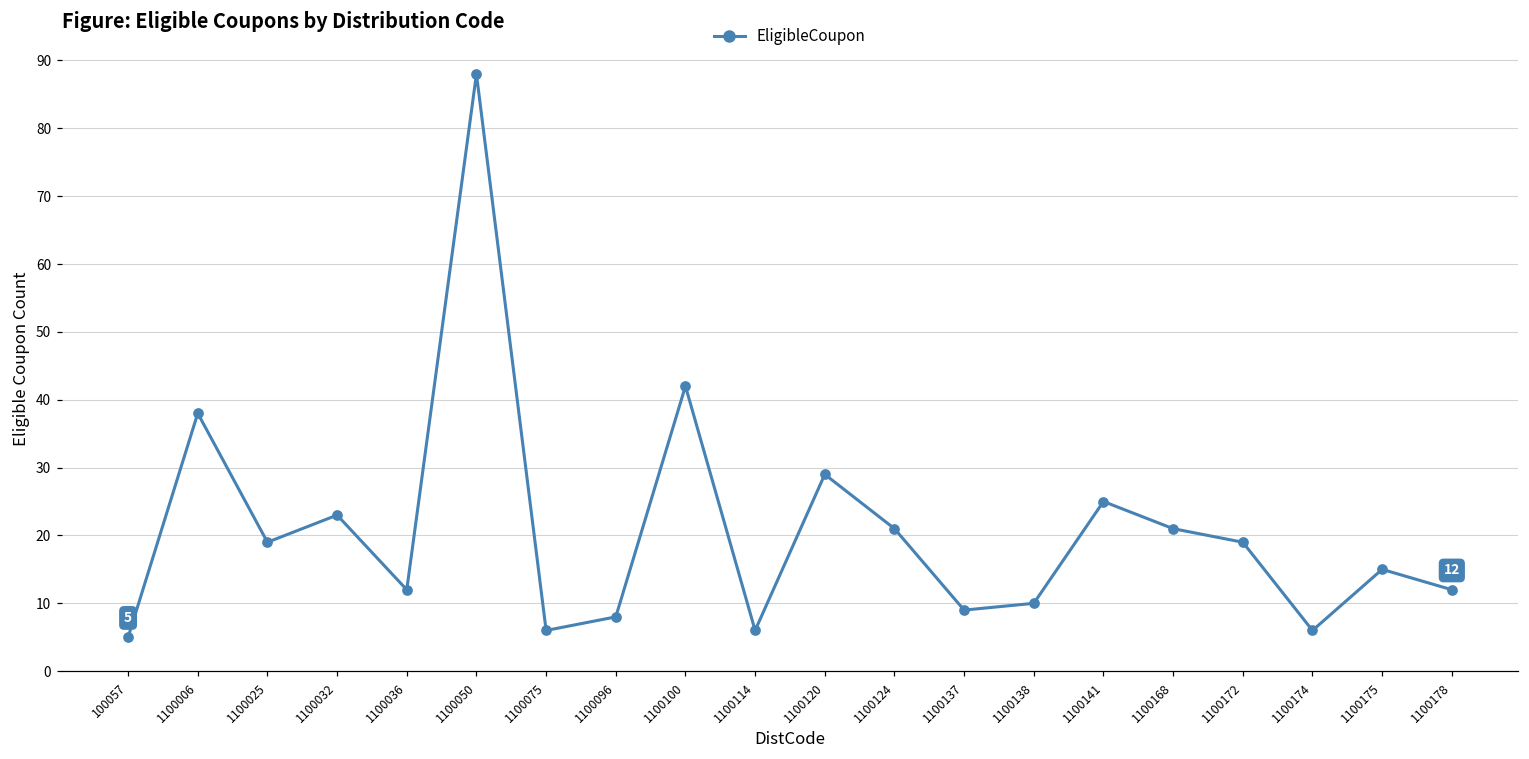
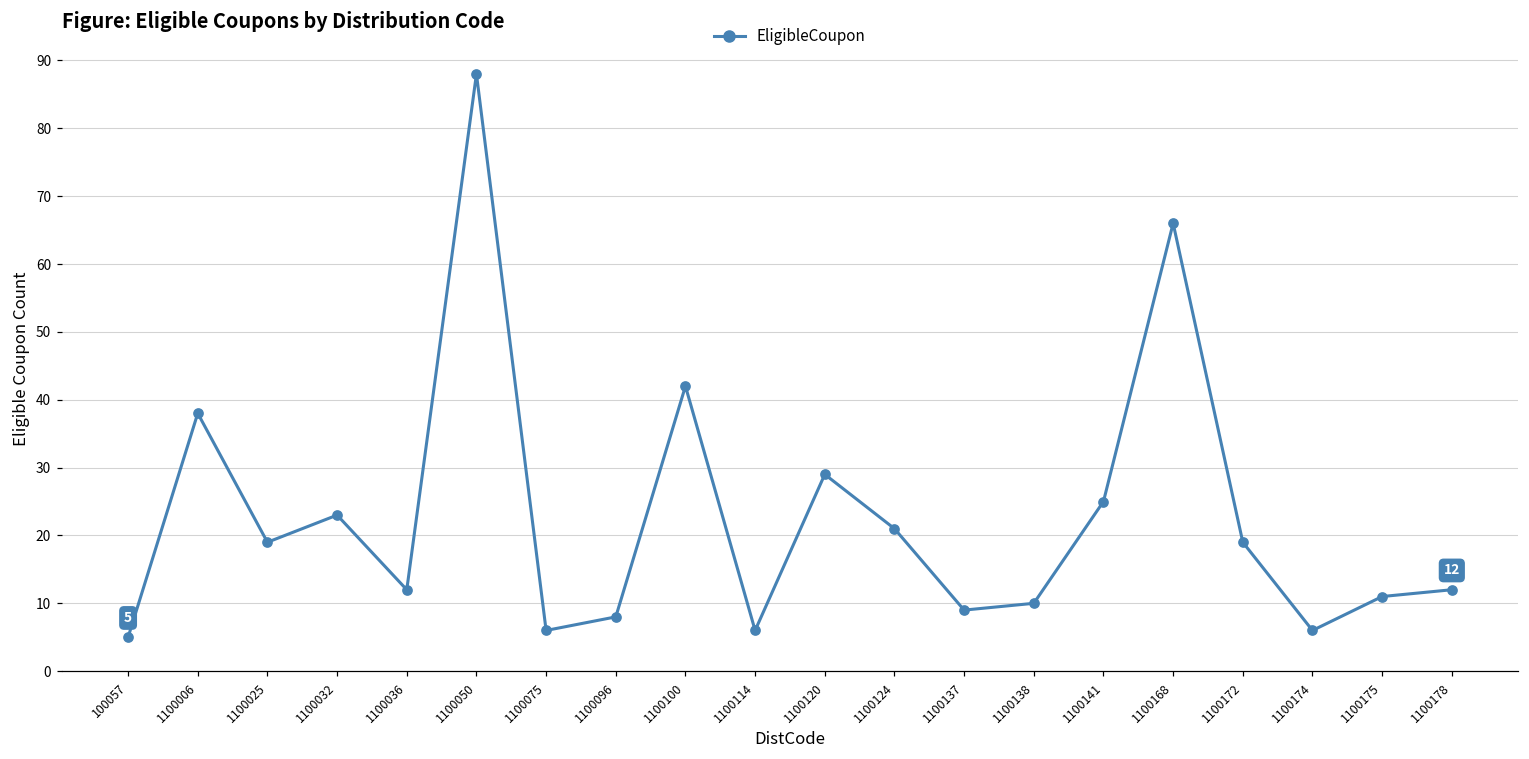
  {
    "1100006": 38,
    "1100025": 19,
    "1100032": 23,
    "1100036": 12,
    "1100050": 88,
    "1100075": 6,
    "1100096": 8,
    "1100100": 42,
    "1100114": 6,
    "1100120": 29,
    "1100124": 21,
    "1100137": 9,
    "1100138": 10,
    "1100141": 25,
-   "1100168": 21,
+   "1100168": 66,
    "1100172": 19,
    "1100174": 6,
-   "1100175": 15
+   "1100175": 11
  }
